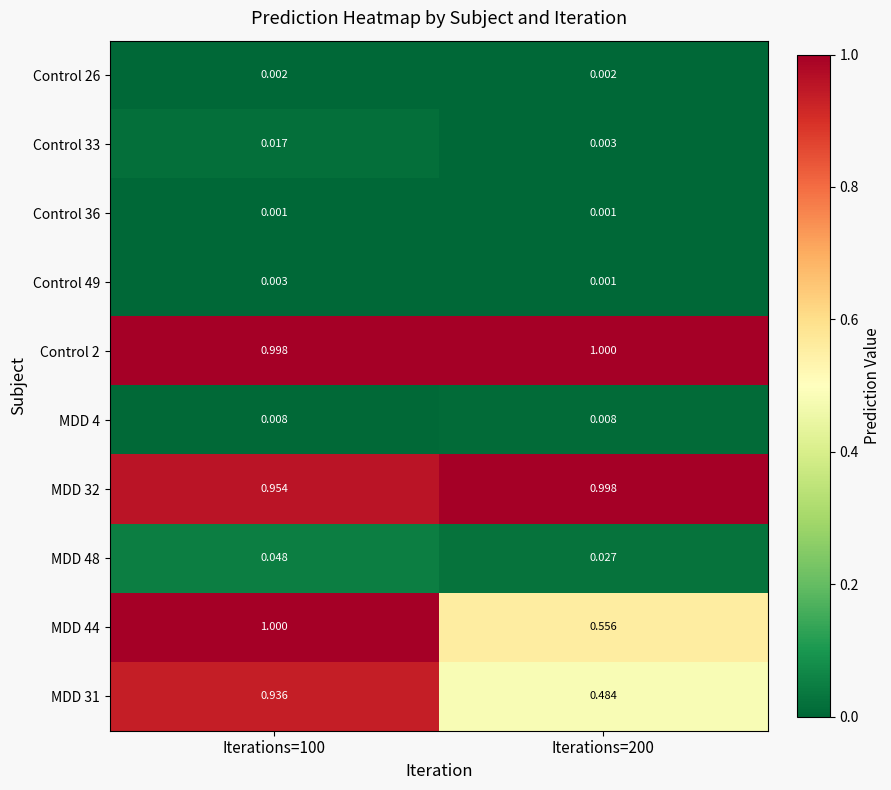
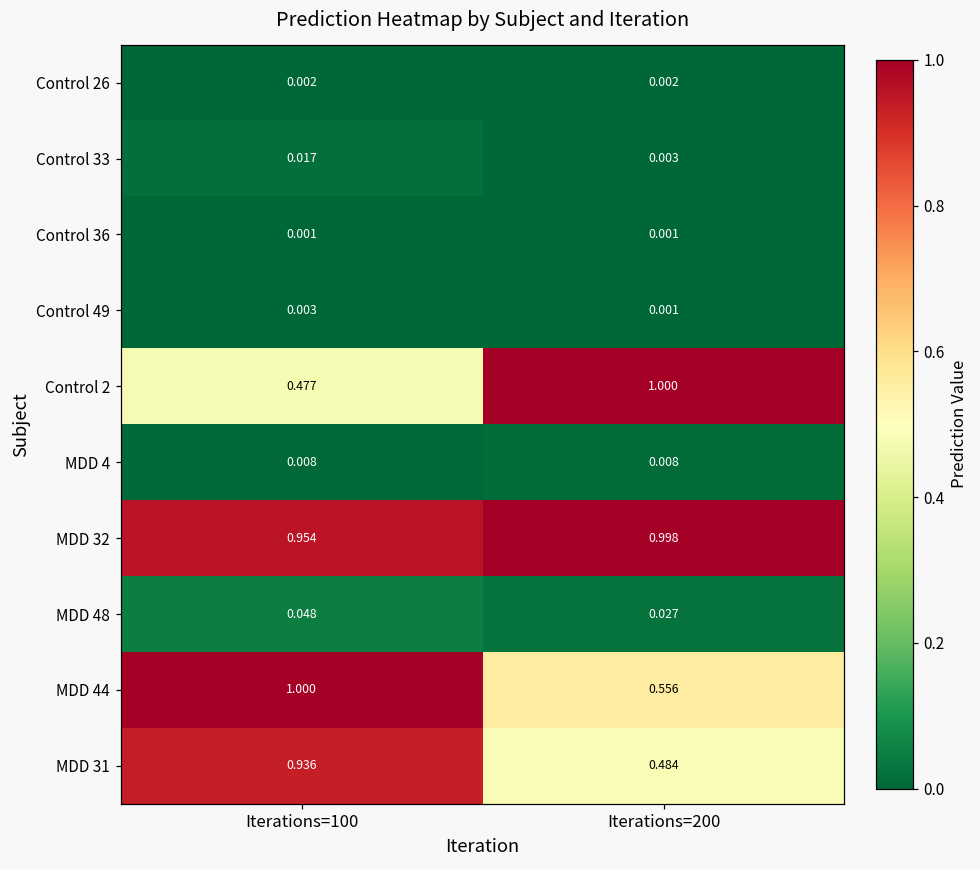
  {
    "Control 26": {
      "Iterations=100": 0.002,
      "Iterations=200": 0.002
    },
    "Control 33": {
      "Iterations=100": 0.017,
      "Iterations=200": 0.003
    },
    "Control 36": {
      "Iterations=100": 0.001,
      "Iterations=200": 0.001
    },
    "Control 49": {
      "Iterations=100": 0.003,
      "Iterations=200": 0.001
    },
    "Control 2": {
-     "Iterations=100": 0.998,
+     "Iterations=100": 0.477,
      "Iterations=200": 1.000
    },
    "MDD 4": {
      "Iterations=100": 0.008,
      "Iterations=200": 0.008
    },
    "MDD 32": {
      "Iterations=100": 0.954,
      "Iterations=200": 0.998
    },
    "MDD 48": {
      "Iterations=100": 0.048,
      "Iterations=200": 0.027
    },
    "MDD 44": {
      "Iterations=100": 1.000,
      "Iterations=200": 0.556
    },
    "MDD 31": {
      "Iterations=100": 0.936,
      "Iterations=200": 0.484
    }
  }
